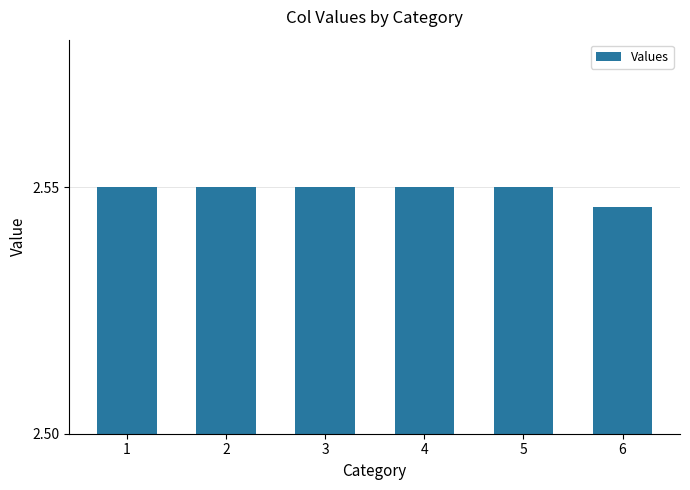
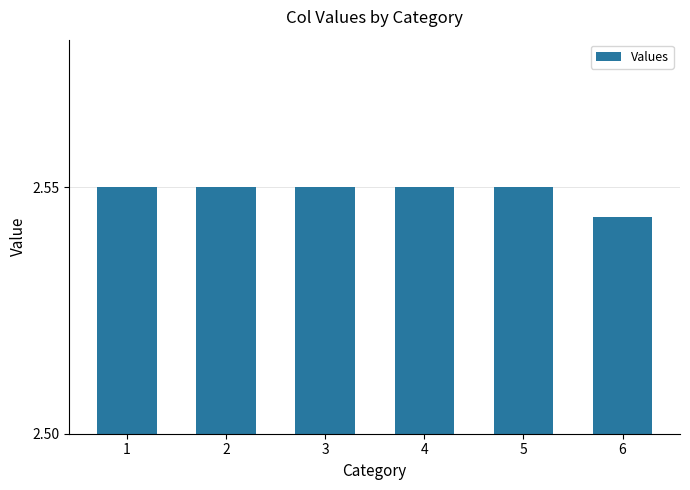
  {
    "1": 2.550,
    "2": 2.550,
    "3": 2.550,
    "4": 2.550,
    "5": 2.550,
-   "6": 2.546
+   "6": 2.544
  }
